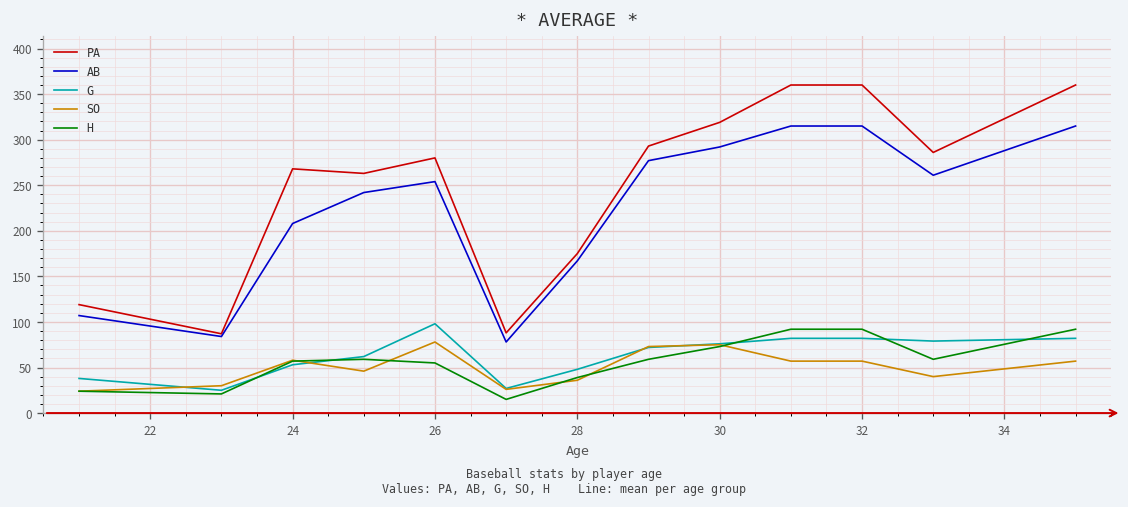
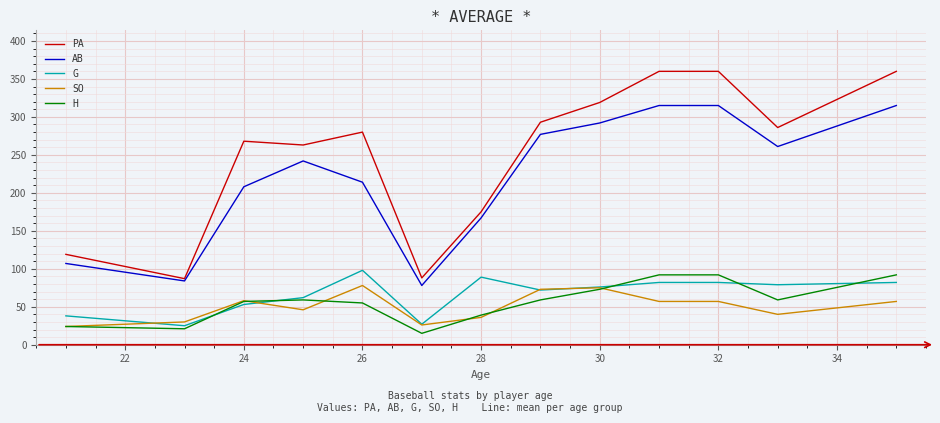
  {
    "PA": {
      "24": 270,
      "26": 280,
      "28": 180,
      "30": 320,
      "32": 360
    },
    "AB": {
      "24": 210,
-     "26": 250,
+     "26": 210,
      "28": 170,
      "30": 290,
      "32": 320
    },
    "G": {
      "24": 50,
      "26": 100,
-     "28": 50,
+     "28": 90,
      "32": 80
    },
    "SO": {
      "26": 80,
      "32": 60
    },
    "H": {
      "26": 60,
      "32": 90
    }
  }
